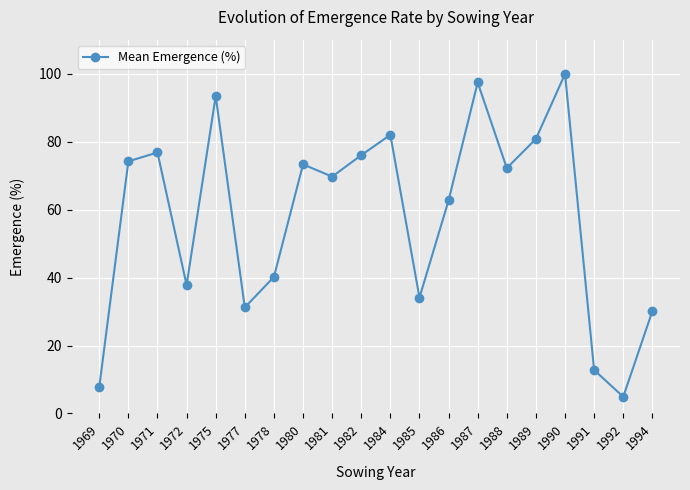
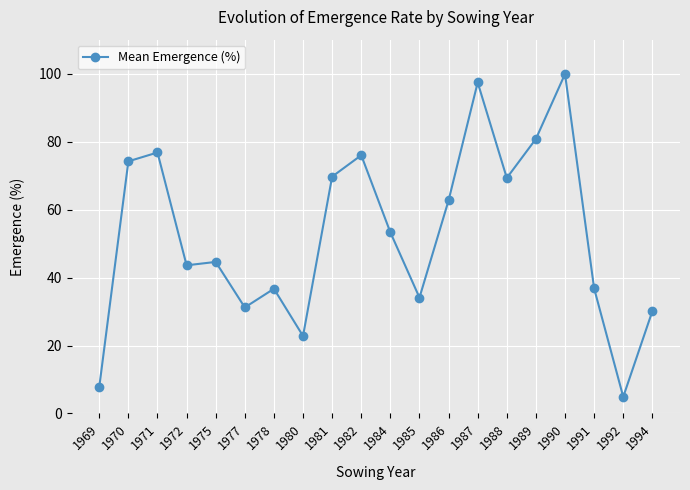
  {
    "1969": 8,
    "1970": 74,
    "1971": 77,
-   "1972": 38,
-   "1975": 93,
+   "1972": 44,
+   "1975": 45,
    "1977": 31,
-   "1978": 40,
-   "1980": 73,
+   "1978": 37,
+   "1980": 23,
    "1981": 70,
    "1982": 76,
-   "1984": 82,
+   "1984": 53,
    "1985": 34,
    "1986": 63,
    "1987": 97,
-   "1988": 72,
+   "1988": 69,
    "1989": 81,
    "1990": 100,
-   "1991": 13,
+   "1991": 37,
    "1992": 5,
    "1994": 30
  }
